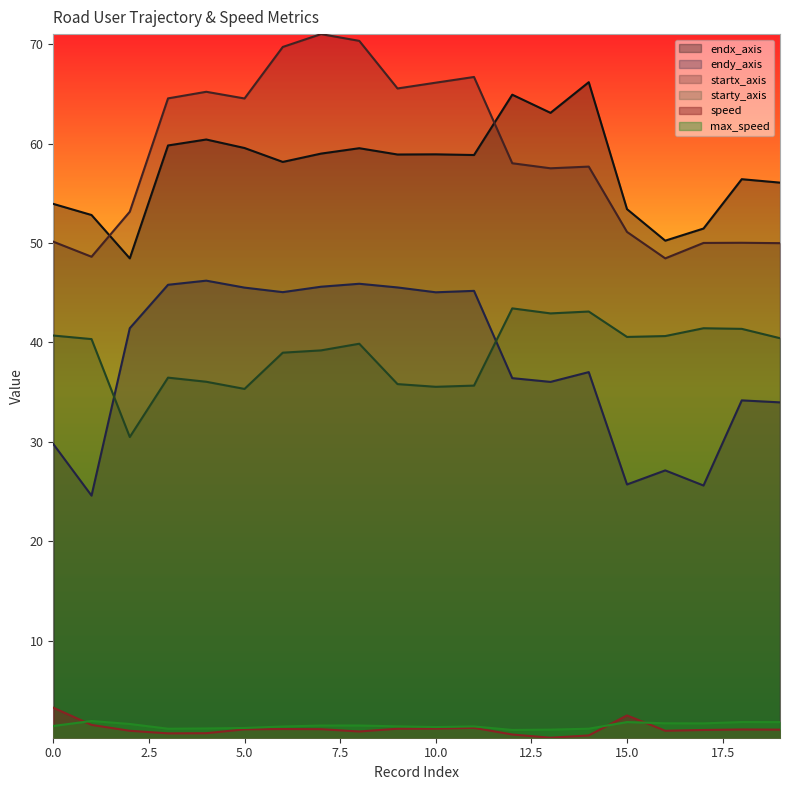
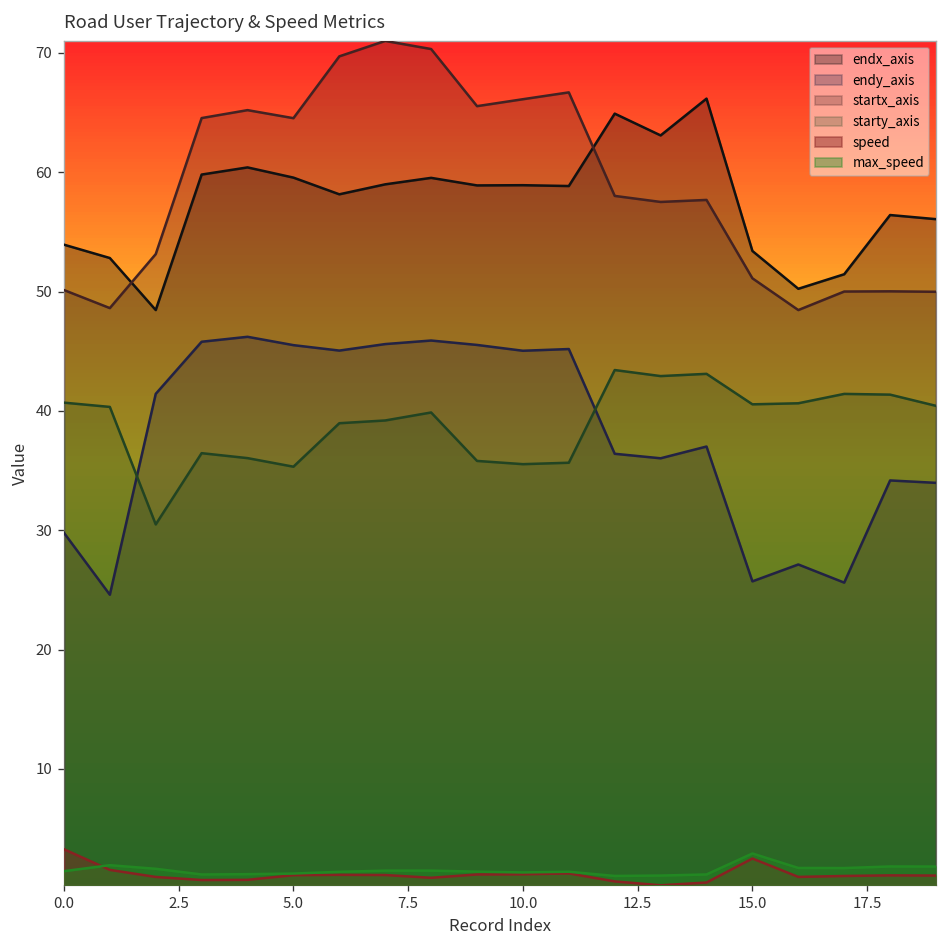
  {
    "speed": {
      "0.0": 3,
      "15.0": 2
    },
    "max_speed": {
      "0.0": 1,
-     "15.0": 2
+     "15.0": 3
    }
  }
